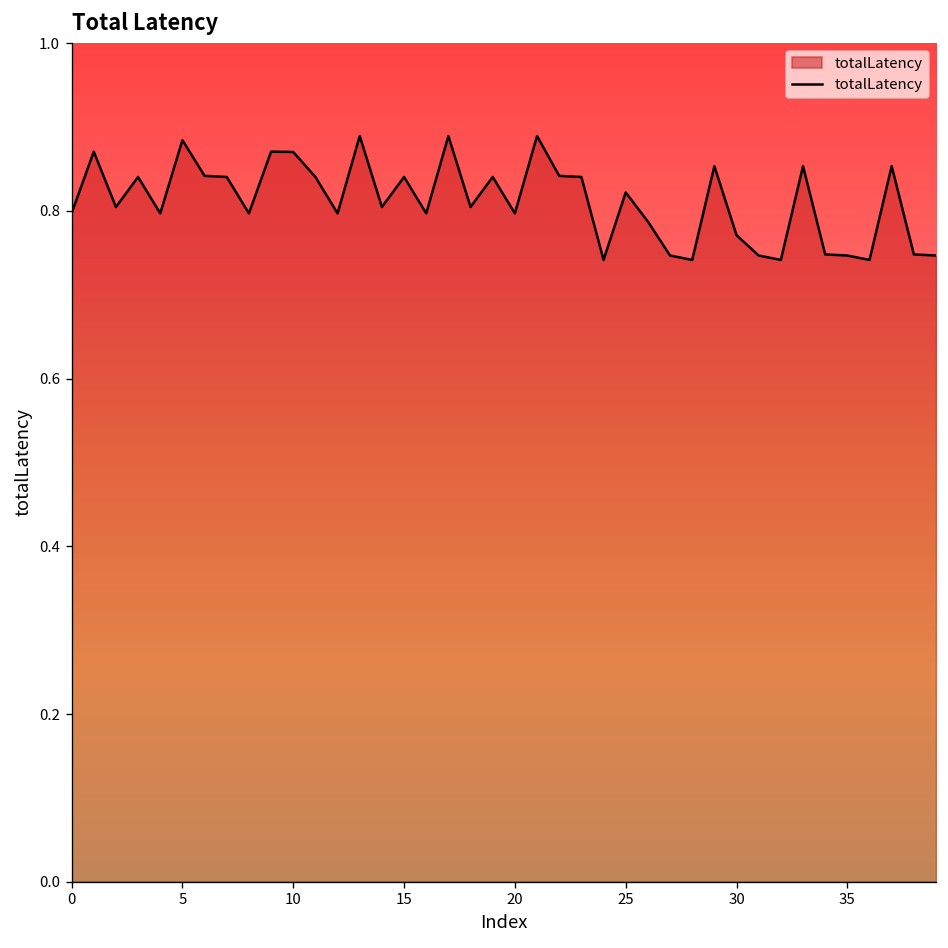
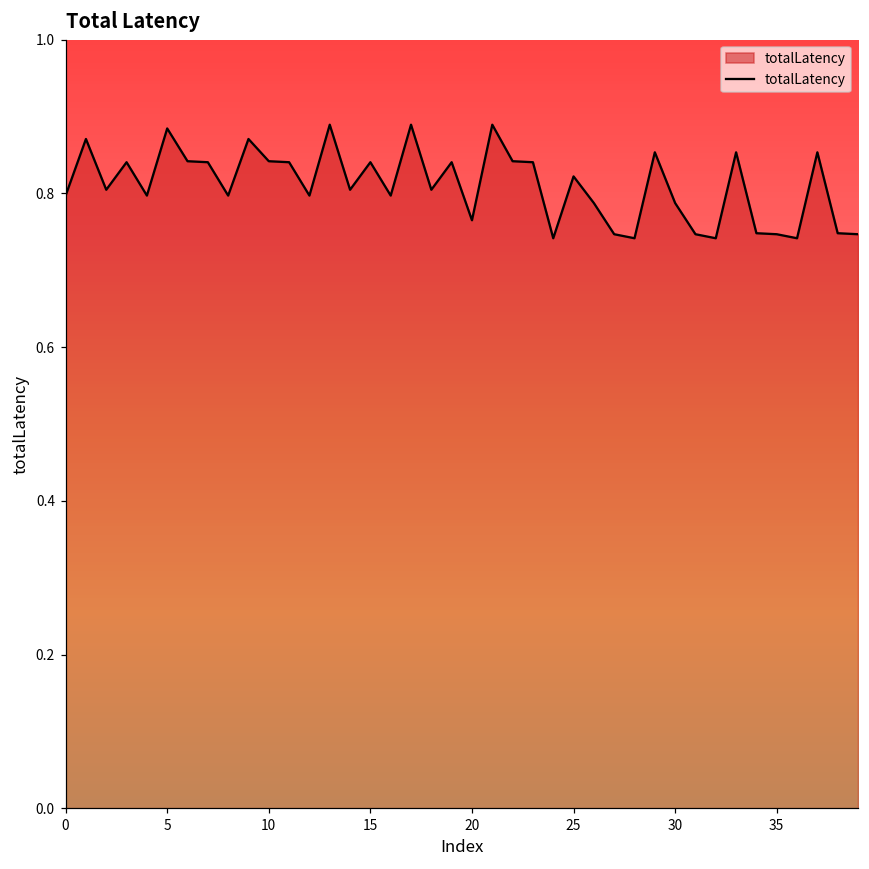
  {
    "0": 0.80,
    "5": 0.88,
-   "10": 0.87,
+   "10": 0.84,
    "15": 0.84,
-   "20": 0.80,
+   "20": 0.77,
    "25": 0.82,
-   "30": 0.77,
+   "30": 0.79,
    "35": 0.75
  }
